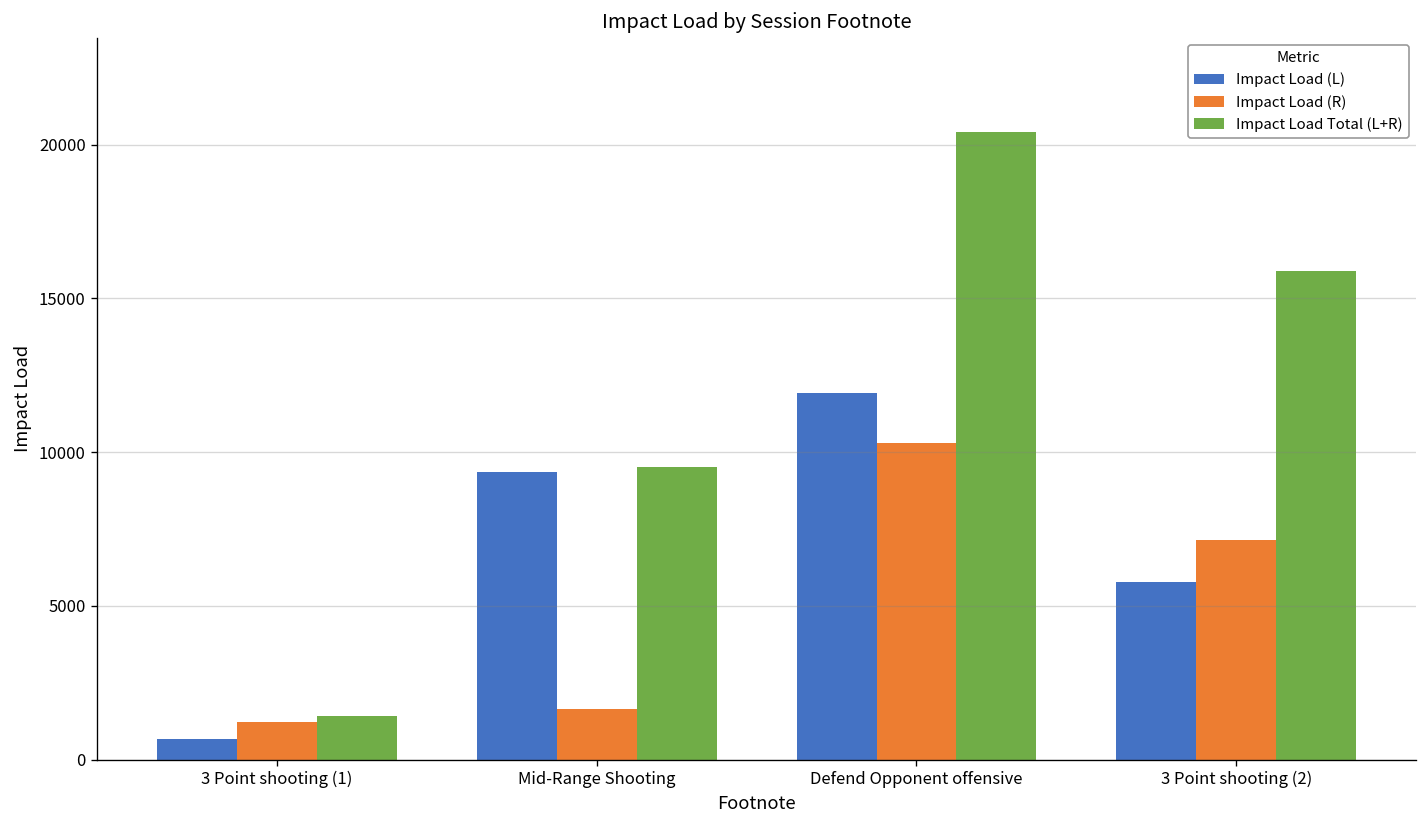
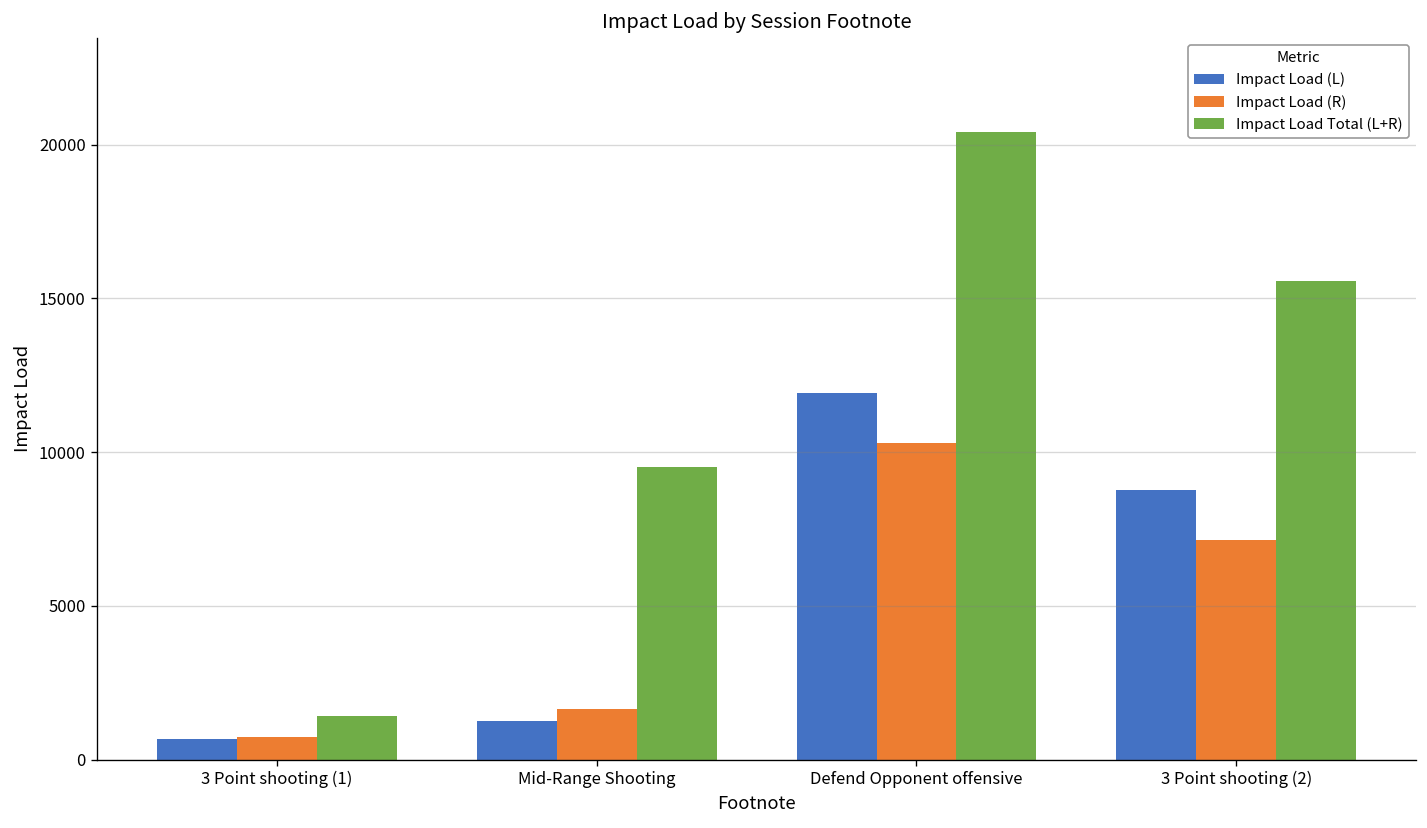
  {
    "Impact Load (L)": {
      "3 Point shooting (1)": 700,
-     "Mid-Range Shooting": 9400,
+     "Mid-Range Shooting": 1300,
      "Defend Opponent offensive": 11900,
-     "3 Point shooting (2)": 5800
+     "3 Point shooting (2)": 8800
    },
    "Impact Load (R)": {
-     "3 Point shooting (1)": 1200,
+     "3 Point shooting (1)": 700,
      "Mid-Range Shooting": 1700,
      "Defend Opponent offensive": 10300,
      "3 Point shooting (2)": 7100
    },
    "Impact Load Total (L+R)": {
      "3 Point shooting (1)": 1400,
      "Mid-Range Shooting": 9500,
      "Defend Opponent offensive": 20400,
-     "3 Point shooting (2)": 15900
+     "3 Point shooting (2)": 15600
    }
  }
